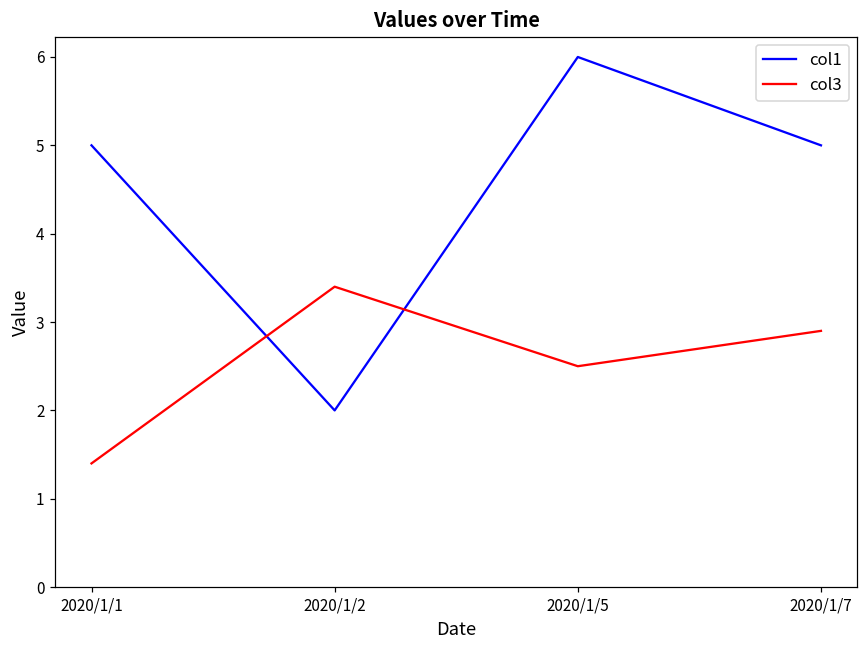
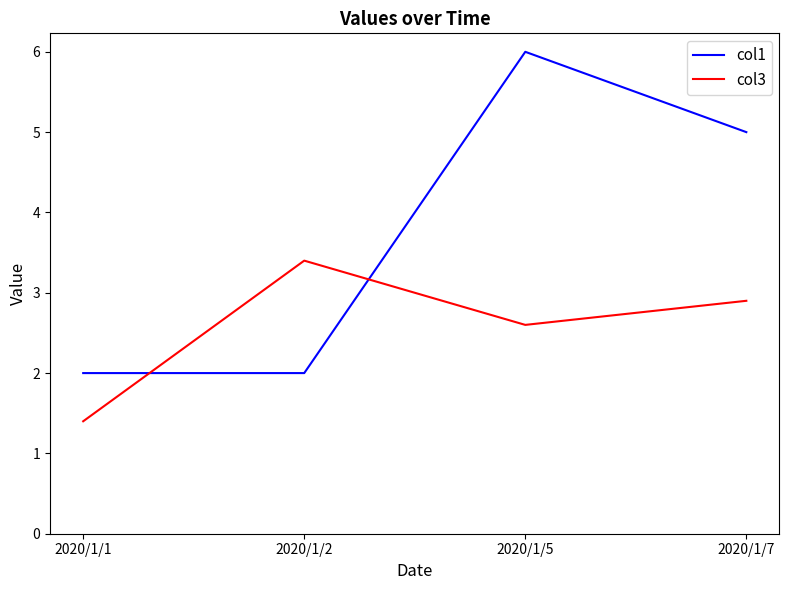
  {
    "col1": {
-     "2020/1/1": 5,
+     "2020/1/1": 2,
      "2020/1/2": 2,
      "2020/1/5": 6,
      "2020/1/7": 5
    },
    "col3": {
      "2020/1/1": 1.4,
      "2020/1/2": 3.4,
-     "2020/1/5": 2.5,
+     "2020/1/5": 2.6,
      "2020/1/7": 2.9
    }
  }
